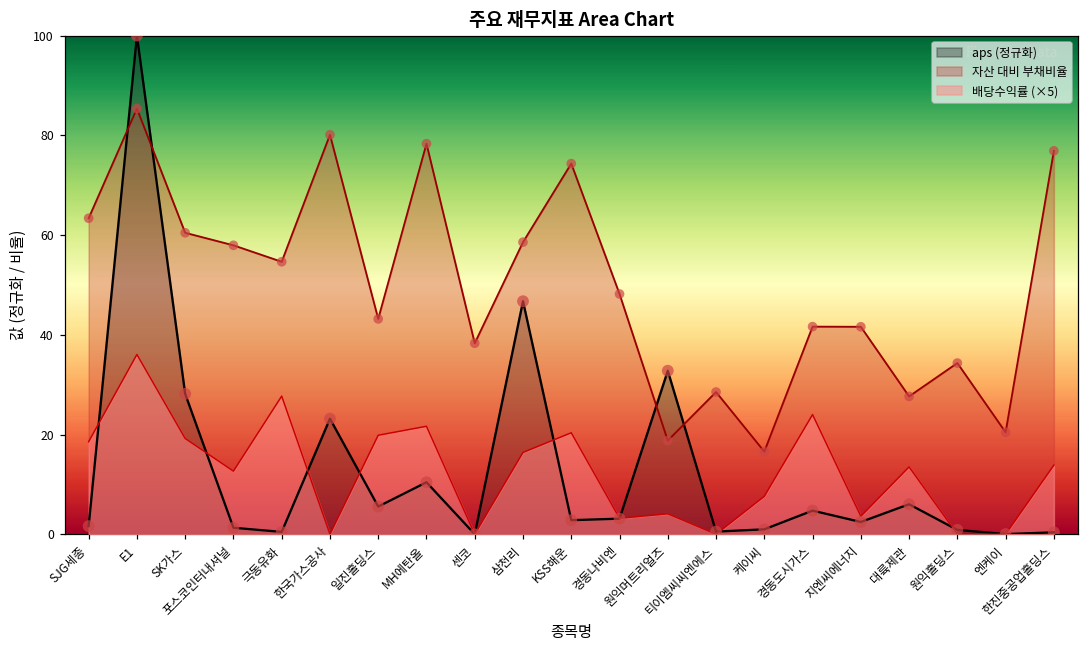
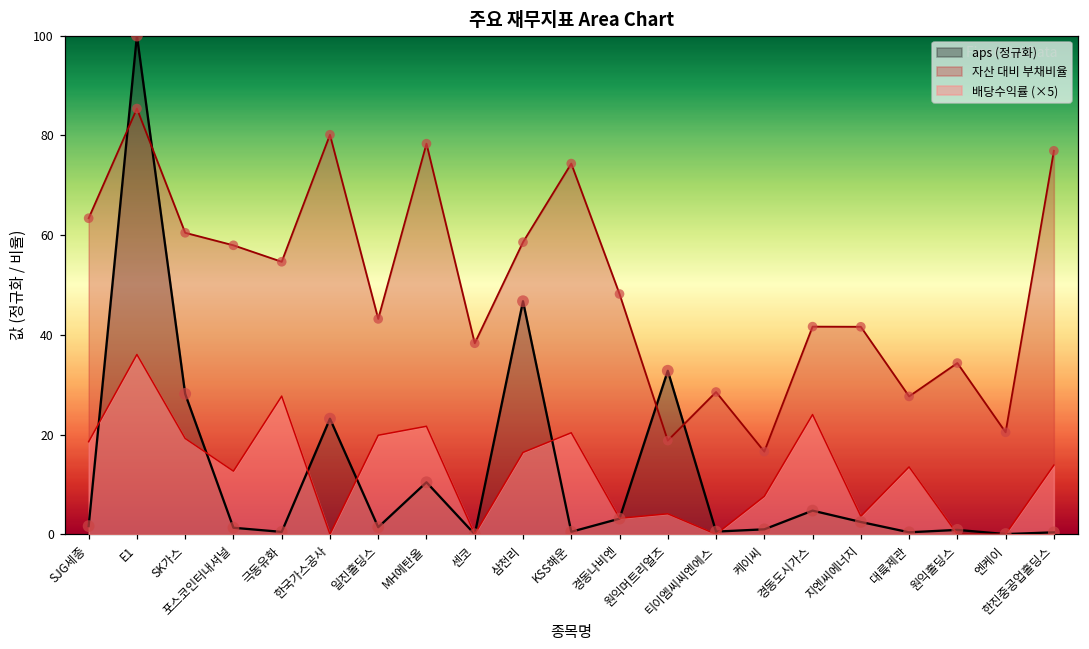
  {
    "aps (정규화)": {
      "SJG세종": 2,
      "E1": 100,
      "SK가스": 28,
      "포스코인터내셔널": 1,
      "극동유화": 0,
      "한국가스공사": 23,
-     "일진홀딩스": 6,
+     "일진홀딩스": 1,
      "MH에탄올": 10,
      "삼천리": 47,
-     "KSS해운": 3,
+     "KSS해운": 0,
      "원익머트리얼즈": 33,
      "케이씨": 1,
      "경동도시가스": 5,
      "지엔씨에너지": 2,
-     "대륙제관": 6,
+     "대륙제관": 0,
      "원익홀딩스": 1,
      "한진중공업홀딩스": 0
    }
  }
